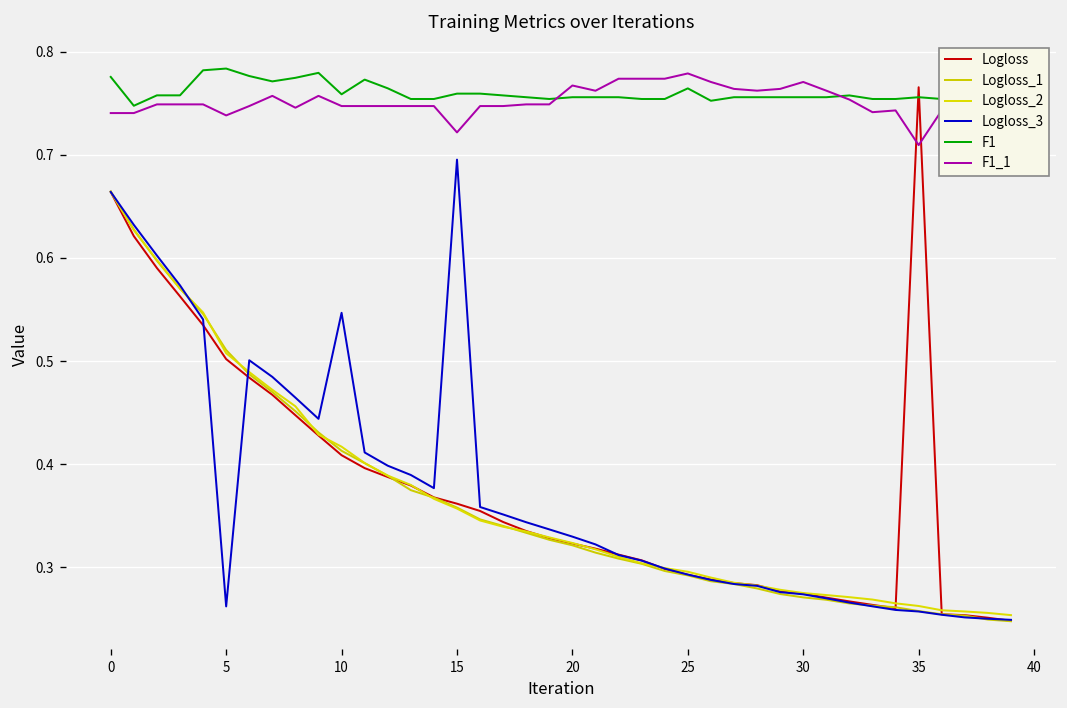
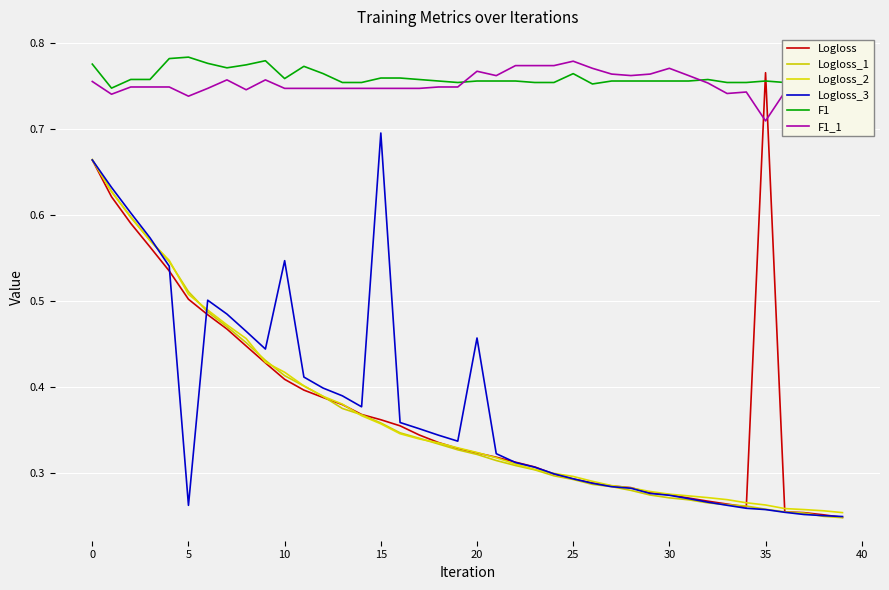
  {
    "Logloss": {
      "5": 0.50,
      "10": 0.41,
      "15": 0.36,
      "35": 0.77
    },
    "Logloss_3": {
      "5": 0.26,
      "10": 0.55,
      "15": 0.70,
-     "20": 0.33
+     "20": 0.46
    },
    "F1": {
      "0": 0.78,
      "5": 0.78,
      "10": 0.76,
      "15": 0.76,
      "20": 0.76,
      "25": 0.76,
      "30": 0.76,
      "35": 0.76
    },
    "F1_1": {
-     "0": 0.74,
+     "0": 0.76,
      "5": 0.74,
      "10": 0.75,
-     "15": 0.72,
+     "15": 0.75,
      "20": 0.77,
      "25": 0.78,
      "30": 0.77,
      "35": 0.71
    }
  }
